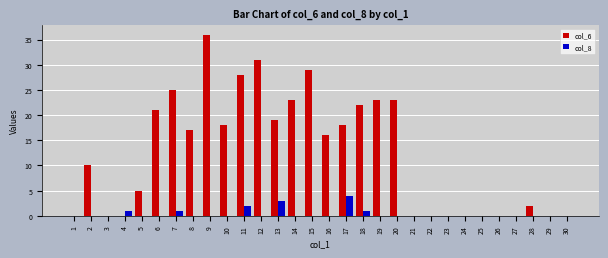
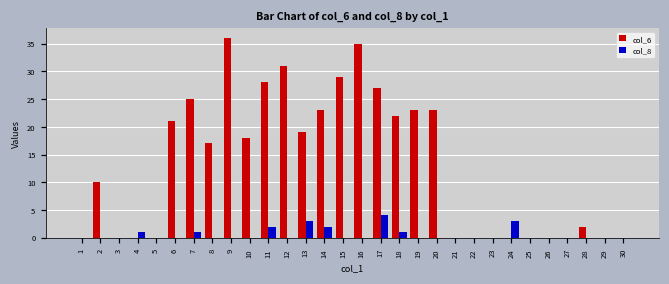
  {
    "col_6": {
      "1": 0,
      "2": 10,
      "3": 0,
      "4": 0,
-     "5": 5,
+     "5": 0,
      "6": 21,
      "7": 25,
      "8": 17,
      "9": 36,
      "10": 18,
      "11": 28,
      "12": 31,
      "13": 19,
      "14": 23,
      "15": 29,
-     "16": 16,
-     "17": 18,
+     "16": 35,
+     "17": 27,
      "18": 22,
      "19": 23,
      "20": 23,
      "21": 0,
      "22": 0,
      "23": 0,
      "24": 0,
      "25": 0,
      "26": 0,
      "27": 0,
      "28": 2,
      "29": 0,
      "30": 0
    },
    "col_8": {
      "1": 0,
      "2": 0,
      "3": 0,
      "4": 1,
      "5": 0,
      "6": 0,
      "7": 1,
      "8": 0,
      "9": 0,
      "10": 0,
      "11": 2,
      "12": 0,
      "13": 3,
-     "14": 0,
+     "14": 2,
      "15": 0,
      "16": 0,
      "17": 4,
      "18": 1,
      "19": 0,
      "20": 0,
      "21": 0,
      "22": 0,
      "23": 0,
-     "24": 0,
+     "24": 3,
      "25": 0,
      "26": 0,
      "27": 0,
      "28": 0,
      "29": 0,
      "30": 0
    }
  }
